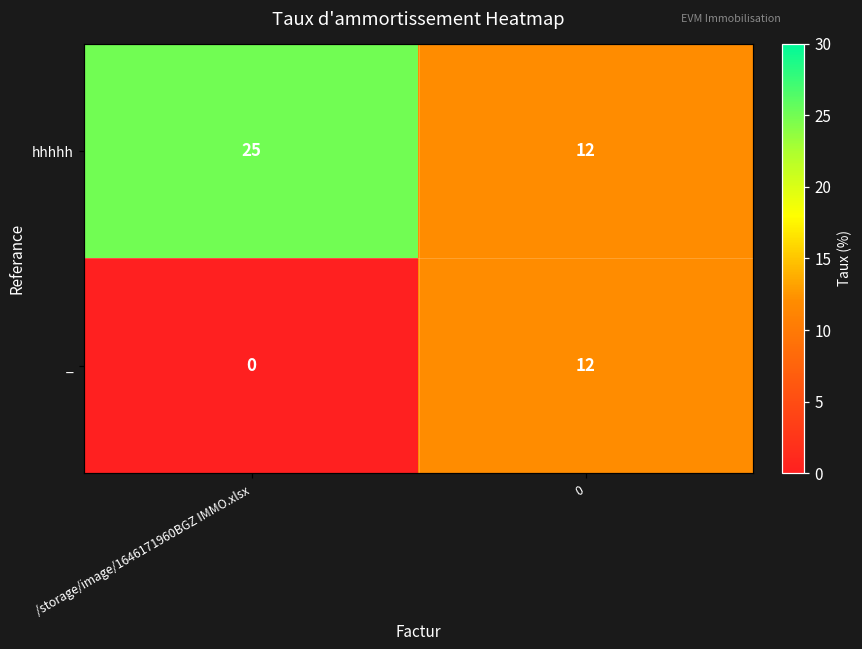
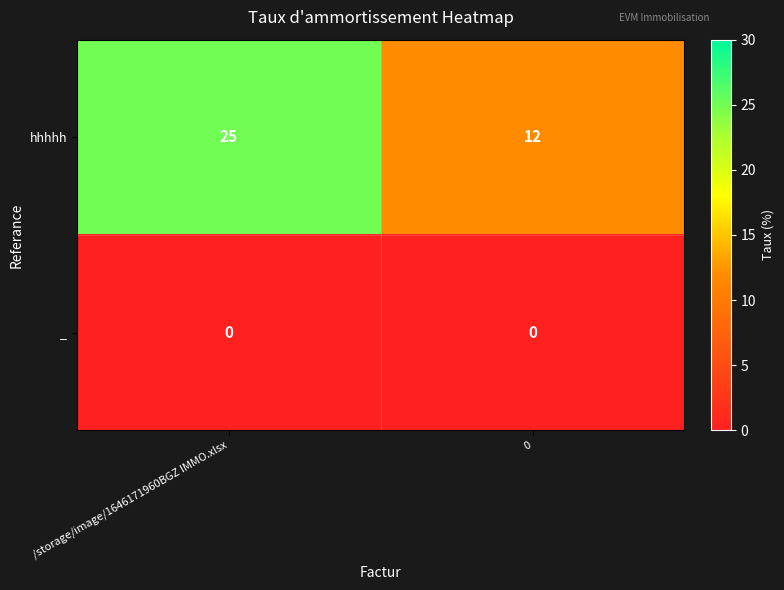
  {
    "hhhhh": {
      "/storage/image/1646171960BGZ IMMO.xlsx": 25,
      "0": 12
    },
    "_": {
      "/storage/image/1646171960BGZ IMMO.xlsx": 0,
-     "0": 12
+     "0": 0
    }
  }
